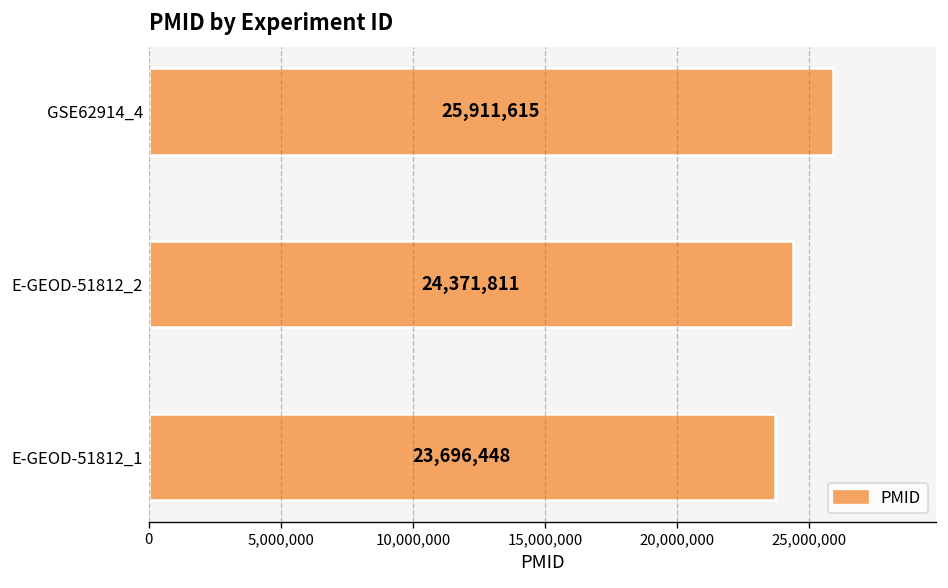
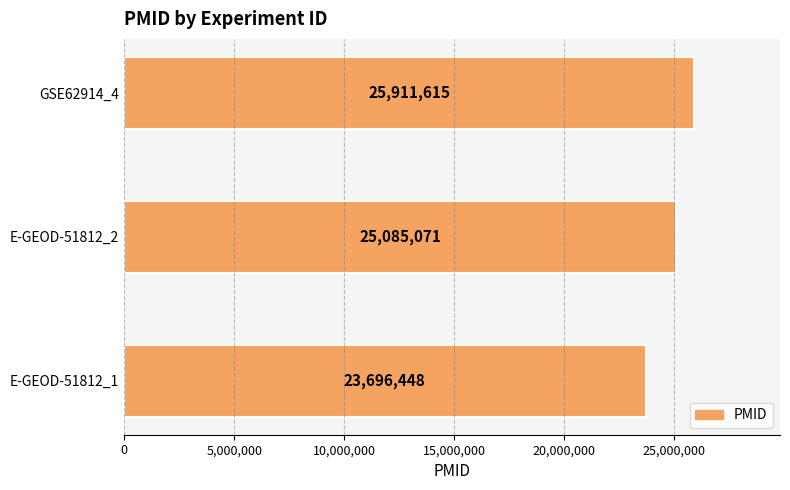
  {
    "GSE62914_4": "25,911,615",
-   "E-GEOD-51812_2": "24,371,811",
+   "E-GEOD-51812_2": "25,085,071",
    "E-GEOD-51812_1": "23,696,448"
  }
